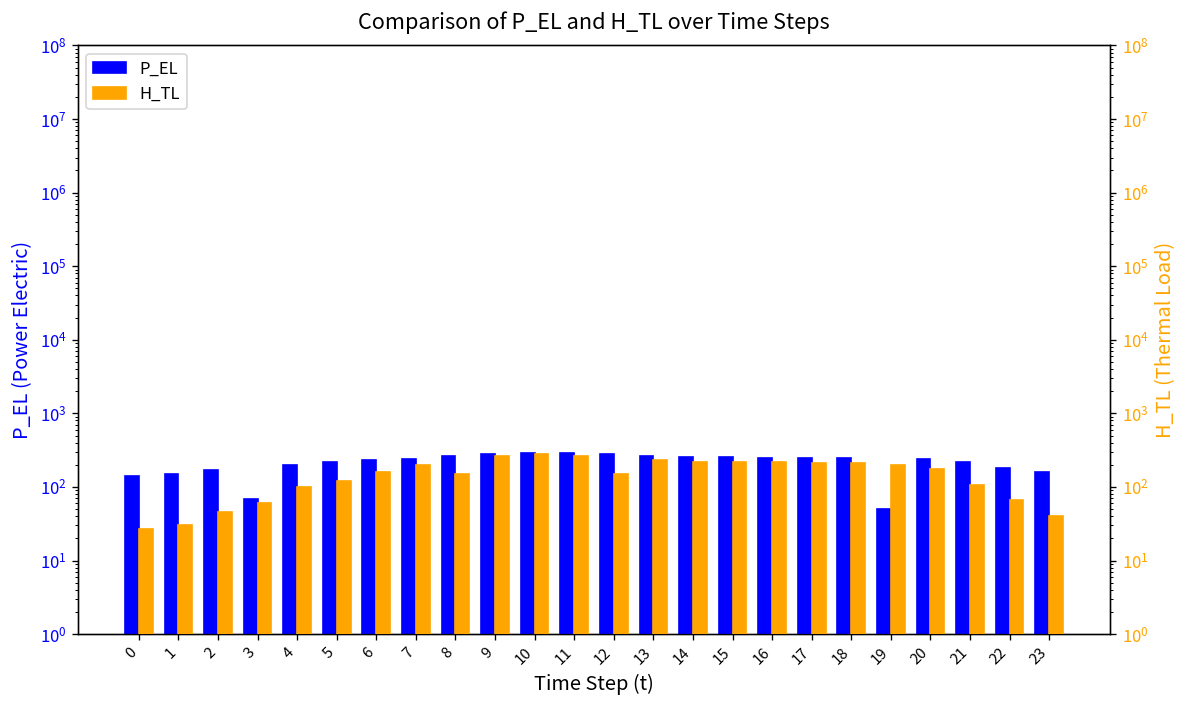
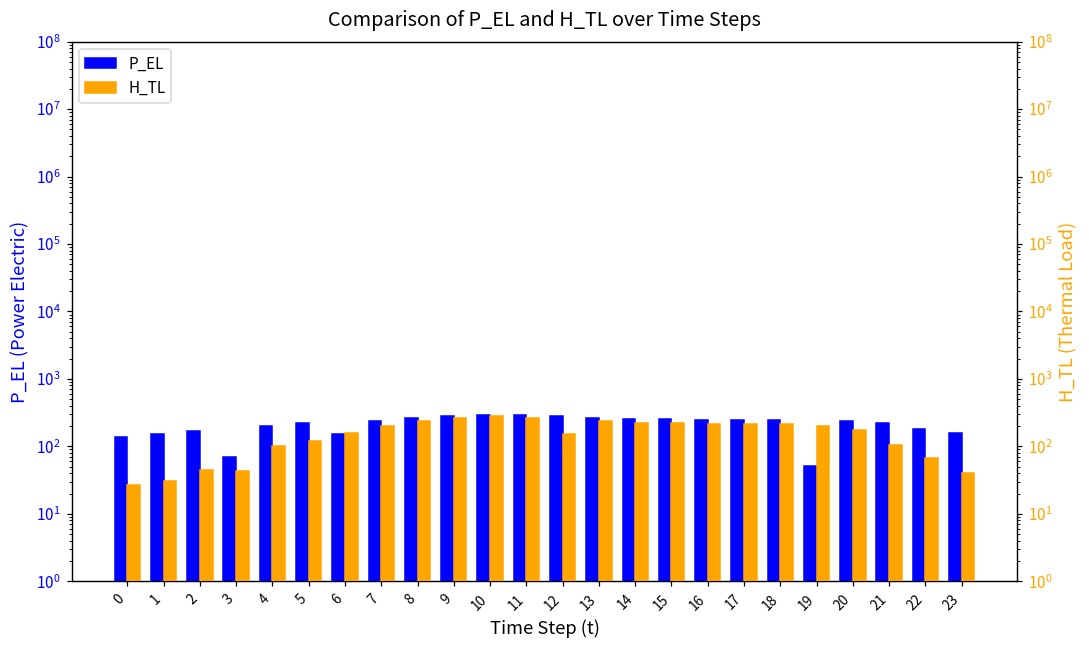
  {
    "P_EL": {
      "0": 140,
      "1": 150,
      "2": 170,
      "3": 70,
      "4": 200,
      "5": 220,
-     "6": 230,
+     "6": 150,
      "7": 240,
      "8": 260,
      "9": 300,
      "10": 300,
      "11": 300,
      "12": 300,
      "13": 260,
      "14": 250,
      "15": 250,
      "16": 250,
      "17": 250,
      "18": 250,
      "19": 50,
      "20": 240,
      "21": 220,
      "22": 180,
      "23": 160
    },
    "H_TL": {
      "0": 27,
      "1": 30,
      "2": 50,
-     "3": 60,
+     "3": 40,
      "4": 100,
      "5": 120,
      "6": 160,
      "7": 200,
-     "8": 150,
+     "8": 240,
      "9": 270,
      "10": 300,
      "11": 270,
      "12": 150,
      "13": 230,
      "14": 220,
      "15": 220,
      "16": 220,
      "17": 210,
      "18": 210,
      "19": 200,
      "20": 170,
      "21": 110,
      "22": 70,
      "23": 40
    }
  }
